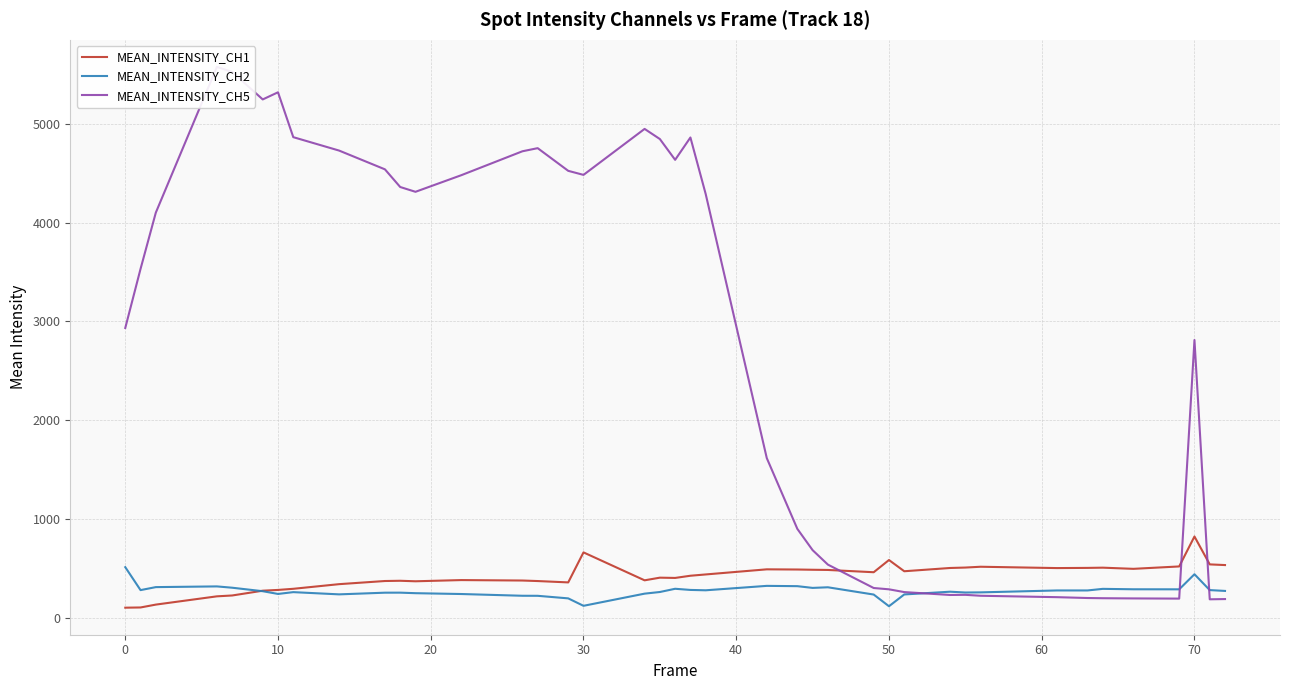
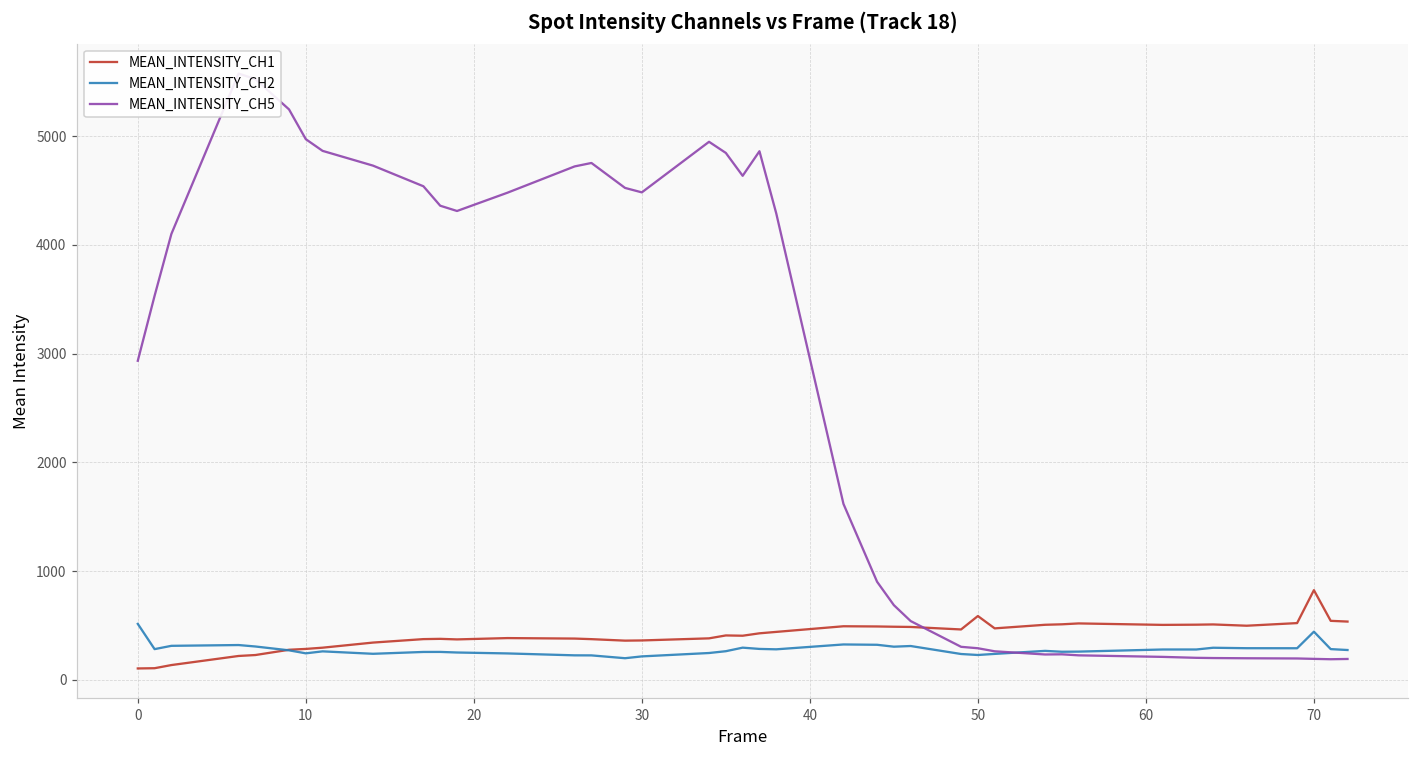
  {
    "MEAN_INTENSITY_CH1": {
      "0": 100,
      "10": 300,
-     "30": 700,
+     "30": 400,
      "50": 600,
      "70": 800
    },
    "MEAN_INTENSITY_CH2": {
      "0": 500,
      "10": 200,
-     "30": 100,
-     "50": 100,
+     "30": 200,
+     "50": 200,
      "70": 400
    },
    "MEAN_INTENSITY_CH5": {
      "0": 2900,
-     "10": 5300,
+     "10": 5000,
      "30": 4500,
      "50": 300,
-     "70": 2800
+     "70": 200
    }
  }
